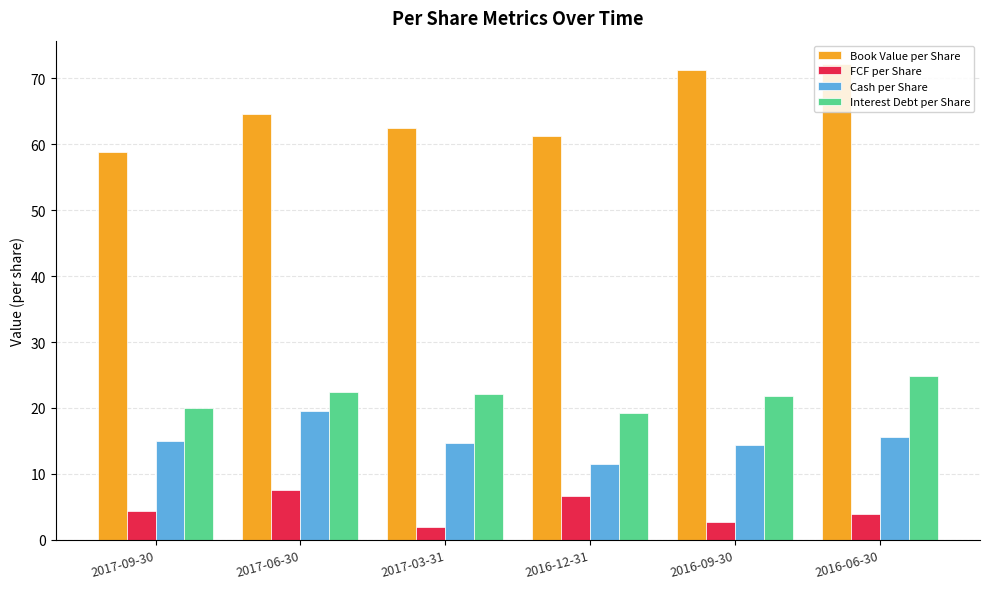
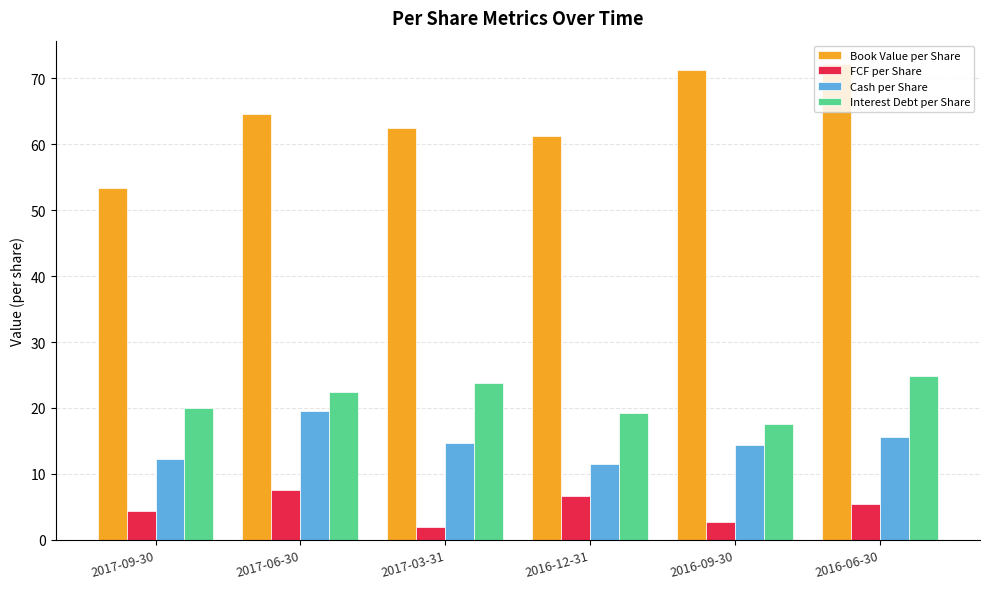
  {
    "Book Value per Share": {
-     "2017-09-30": 59,
+     "2017-09-30": 53,
      "2017-06-30": 65,
      "2017-03-31": 62,
      "2016-12-31": 61,
      "2016-09-30": 71
    },
    "FCF per Share": {
      "2017-09-30": 4,
      "2017-06-30": 8,
      "2017-03-31": 2,
      "2016-12-31": 7,
      "2016-09-30": 3,
-     "2016-06-30": 4
+     "2016-06-30": 5
    },
    "Cash per Share": {
-     "2017-09-30": 15,
+     "2017-09-30": 12,
      "2017-06-30": 20,
      "2017-03-31": 15,
      "2016-12-31": 12,
      "2016-09-30": 14,
      "2016-06-30": 16
    },
    "Interest Debt per Share": {
      "2017-09-30": 20,
      "2017-06-30": 22,
-     "2017-03-31": 22,
+     "2017-03-31": 24,
      "2016-12-31": 19,
-     "2016-09-30": 22,
+     "2016-09-30": 18,
      "2016-06-30": 25
    }
  }
